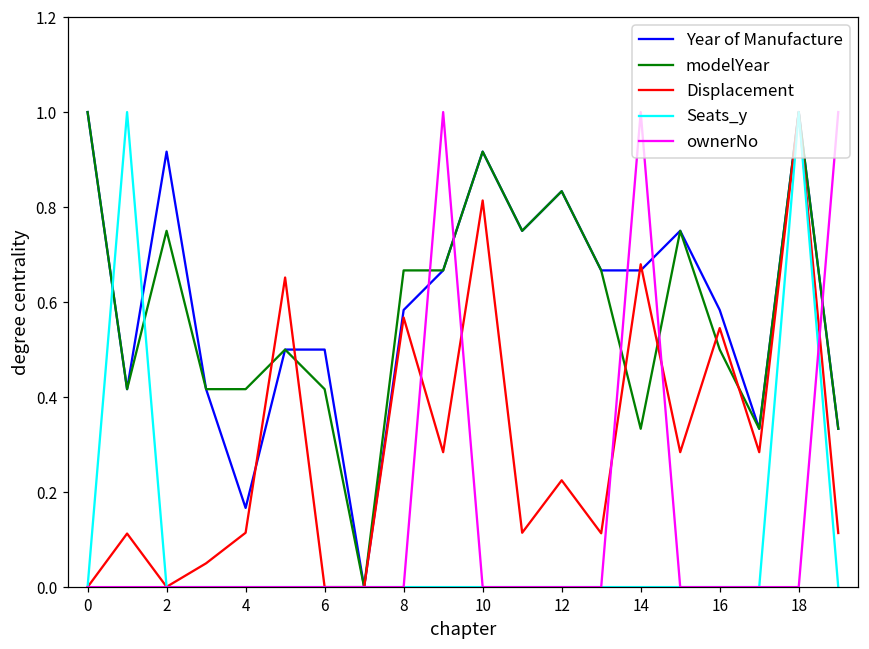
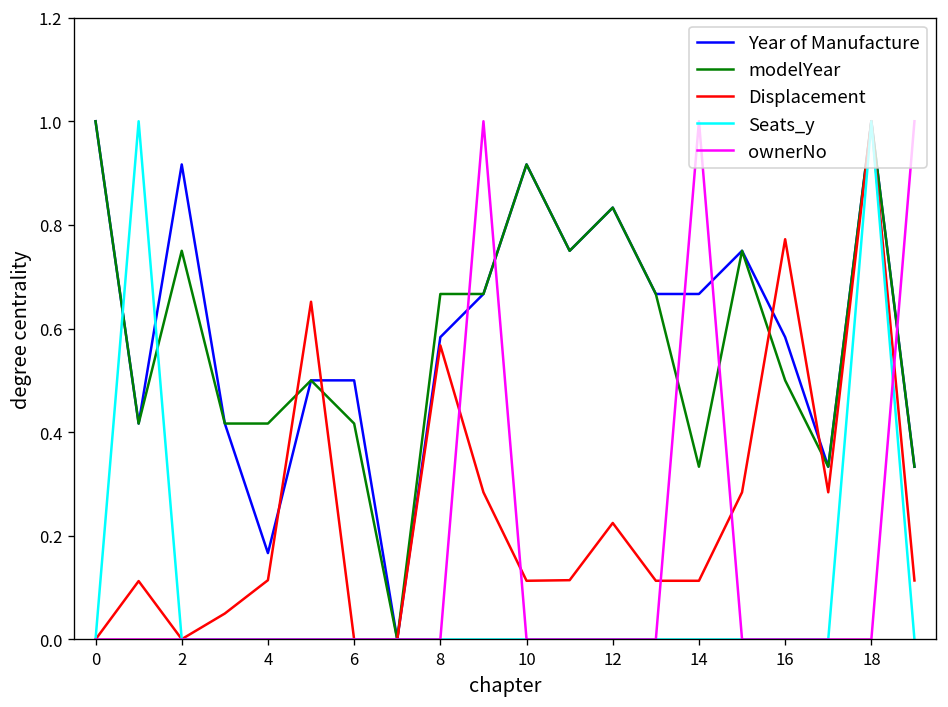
  {
    "Year of Manufacture": {
      "2": 0.92,
      "4": 0.17,
      "6": 0.50,
      "8": 0.58,
      "14": 0.67,
      "16": 0.58
    },
    "modelYear": {
      "2": 0.75,
      "4": 0.42,
      "6": 0.42,
      "8": 0.67,
      "14": 0.33,
      "16": 0.50
    },
    "Displacement": {
      "4": 0.11,
      "8": 0.57,
-     "10": 0.81,
+     "10": 0.11,
      "12": 0.22,
-     "14": 0.68,
-     "16": 0.55
+     "14": 0.11,
+     "16": 0.77
    },
    "Seats_y": {
      "14": 0.00
    },
    "ownerNo": {
      "18": 0.00
    }
  }
